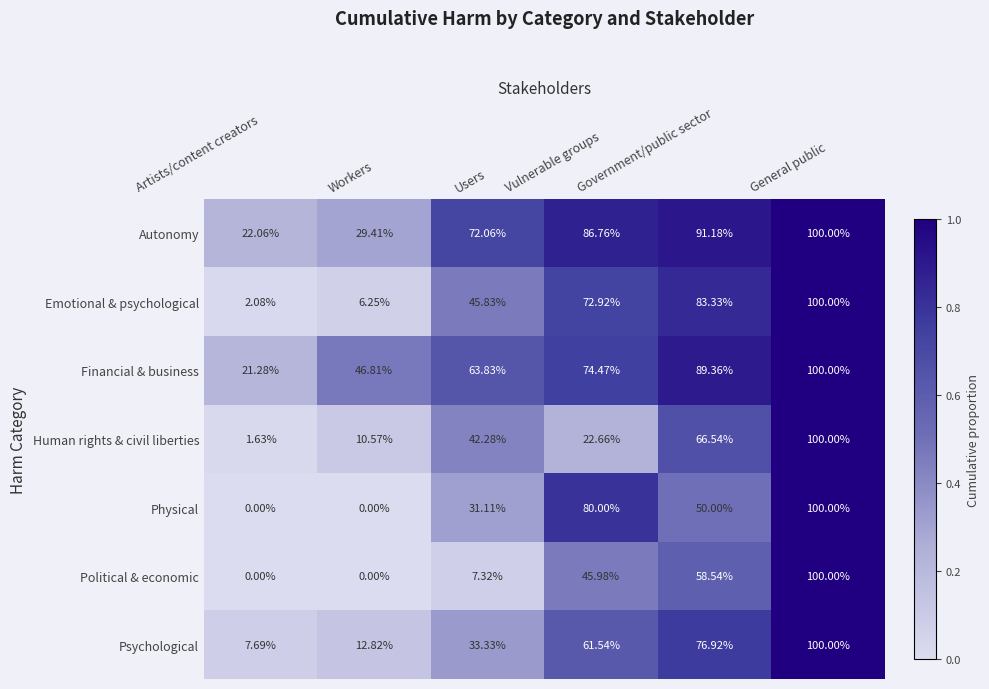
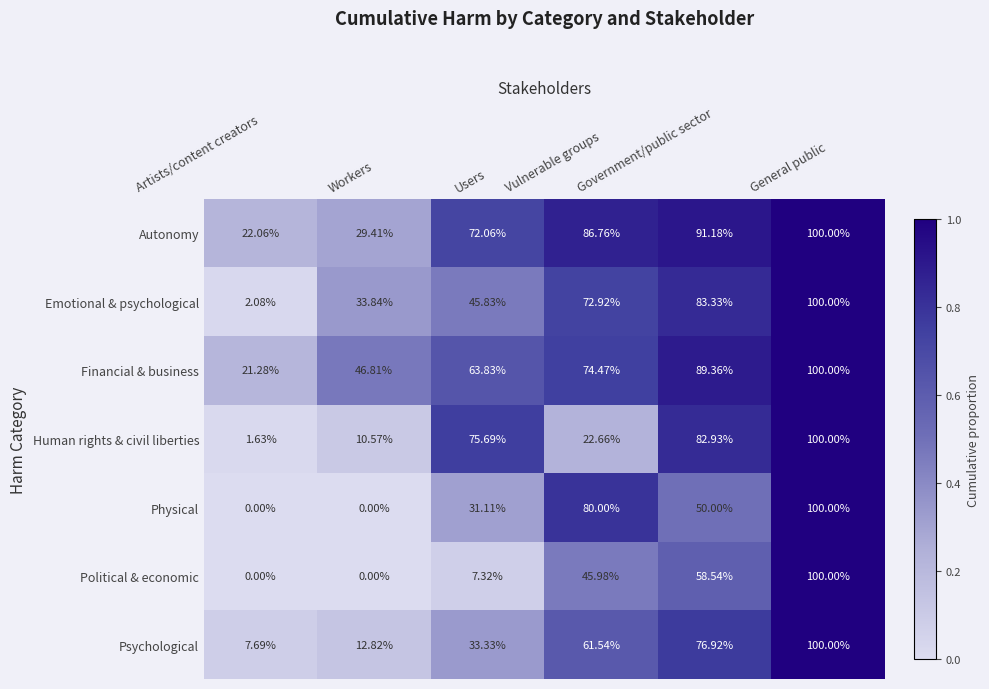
  {
    "Autonomy": {
      "Artists/content creators": "22.06%",
      "Workers": "29.41%",
      "Users": "72.06%",
      "Vulnerable groups": "86.76%",
      "Government/public sector": "91.18%",
      "General public": "100.00%"
    },
    "Emotional & psychological": {
      "Artists/content creators": "2.08%",
-     "Workers": "6.25%",
+     "Workers": "33.84%",
      "Users": "45.83%",
      "Vulnerable groups": "72.92%",
      "Government/public sector": "83.33%",
      "General public": "100.00%"
    },
    "Financial & business": {
      "Artists/content creators": "21.28%",
      "Workers": "46.81%",
      "Users": "63.83%",
      "Vulnerable groups": "74.47%",
      "Government/public sector": "89.36%",
      "General public": "100.00%"
    },
    "Human rights & civil liberties": {
      "Artists/content creators": "1.63%",
      "Workers": "10.57%",
-     "Users": "42.28%",
+     "Users": "75.69%",
      "Vulnerable groups": "22.66%",
-     "Government/public sector": "66.54%",
+     "Government/public sector": "82.93%",
      "General public": "100.00%"
    },
    "Physical": {
      "Artists/content creators": "0.00%",
      "Workers": "0.00%",
      "Users": "31.11%",
      "Vulnerable groups": "80.00%",
      "Government/public sector": "50.00%",
      "General public": "100.00%"
    },
    "Political & economic": {
      "Artists/content creators": "0.00%",
      "Workers": "0.00%",
      "Users": "7.32%",
      "Vulnerable groups": "45.98%",
      "Government/public sector": "58.54%",
      "General public": "100.00%"
    },
    "Psychological": {
      "Artists/content creators": "7.69%",
      "Workers": "12.82%",
      "Users": "33.33%",
      "Vulnerable groups": "61.54%",
      "Government/public sector": "76.92%",
      "General public": "100.00%"
    }
  }
